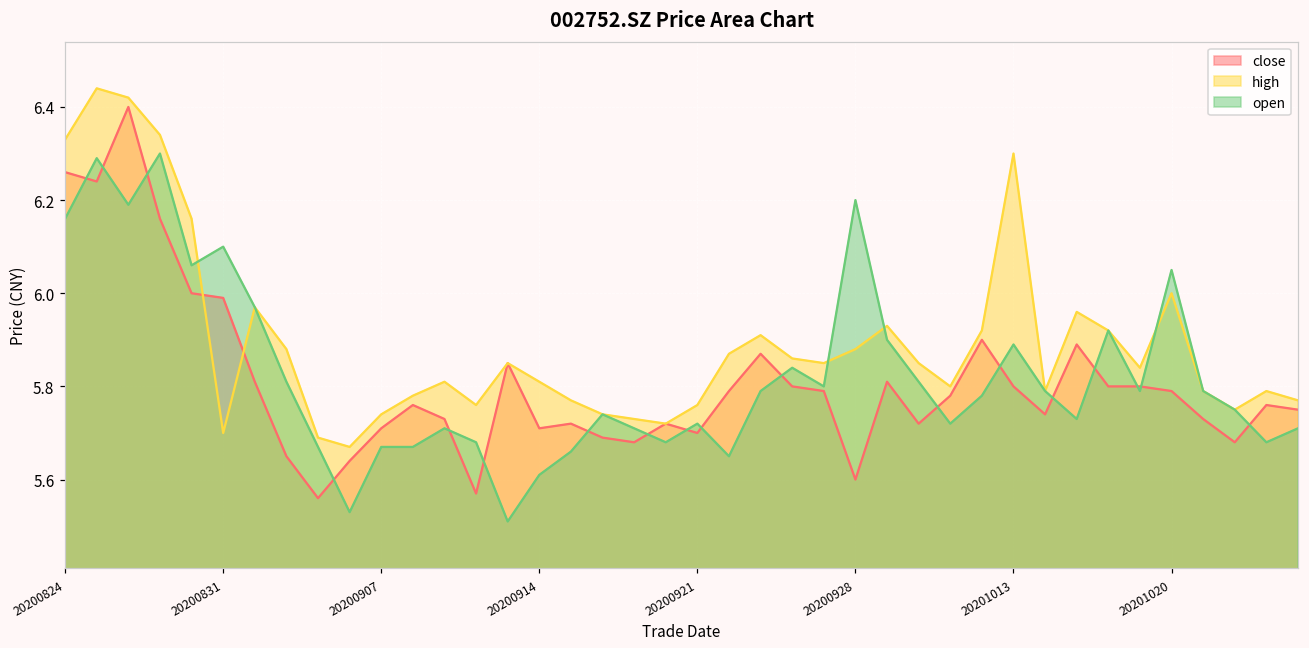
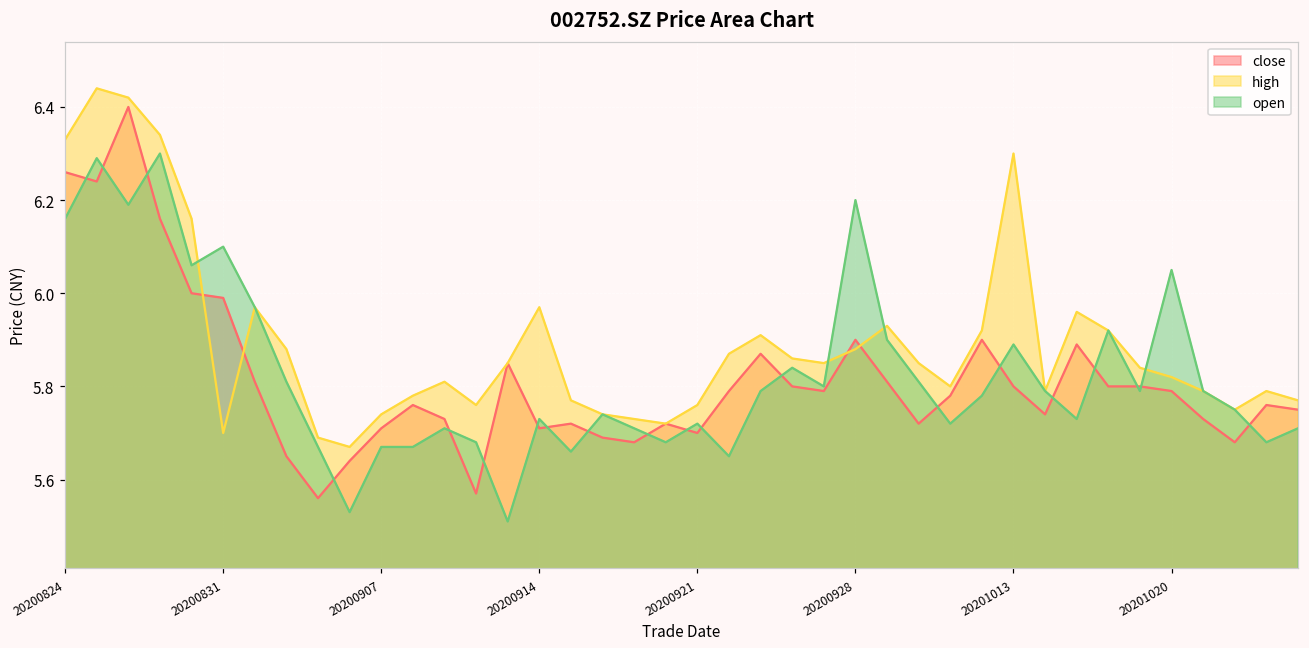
  {
    "close": {
      "20200824": 6.26,
      "20200831": 5.99,
      "20200907": 5.71,
      "20200914": 5.71,
      "20200921": 5.7,
-     "20200928": 5.6,
+     "20200928": 5.9,
      "20201013": 5.8,
      "20201020": 5.79
    },
    "high": {
      "20200824": 6.33,
      "20200831": 5.70,
      "20200907": 5.74,
-     "20200914": 5.81,
+     "20200914": 5.97,
      "20200921": 5.76,
      "20200928": 5.88,
      "20201013": 6.30,
-     "20201020": 6.00
+     "20201020": 5.82
    },
    "open": {
      "20200824": 6.16,
      "20200831": 6.10,
      "20200907": 5.67,
-     "20200914": 5.61,
+     "20200914": 5.73,
      "20200921": 5.72,
      "20200928": 6.20,
      "20201013": 5.89,
      "20201020": 6.05
    }
  }
